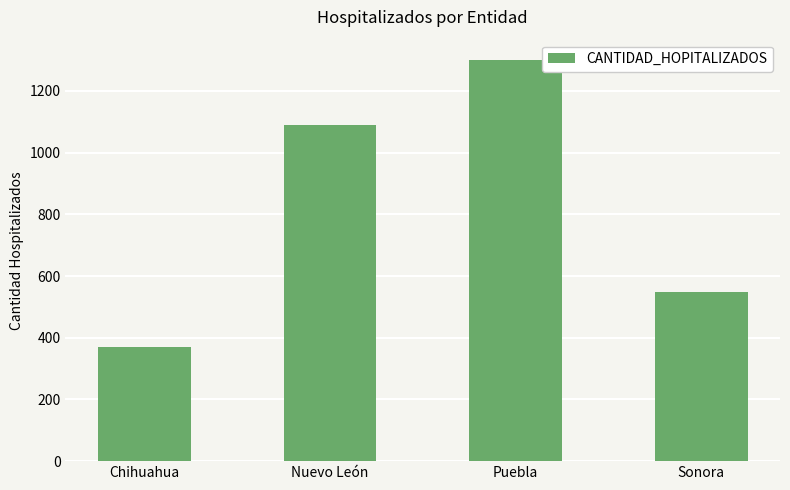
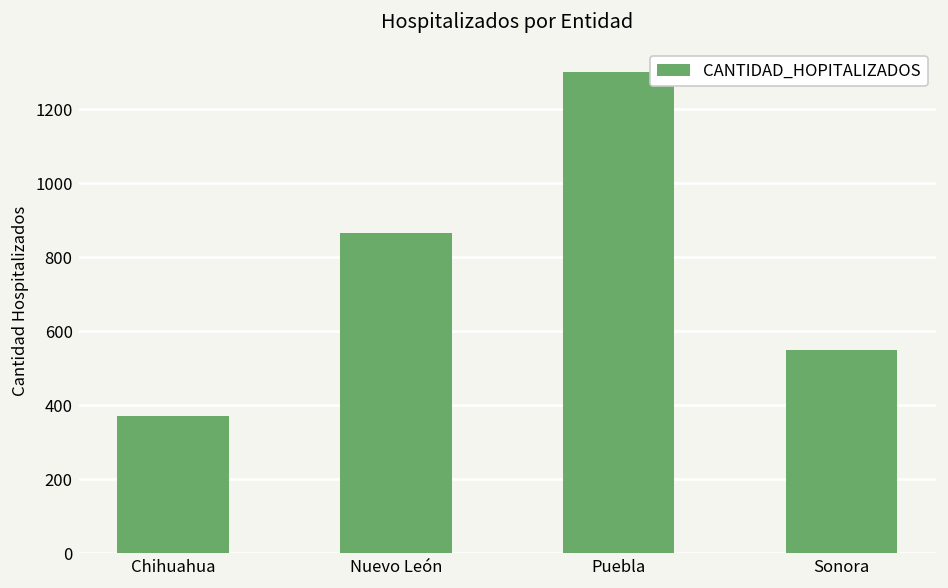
  {
    "Chihuahua": 370,
-   "Nuevo León": 1090,
+   "Nuevo León": 870,
    "Puebla": 1300,
    "Sonora": 550
  }
